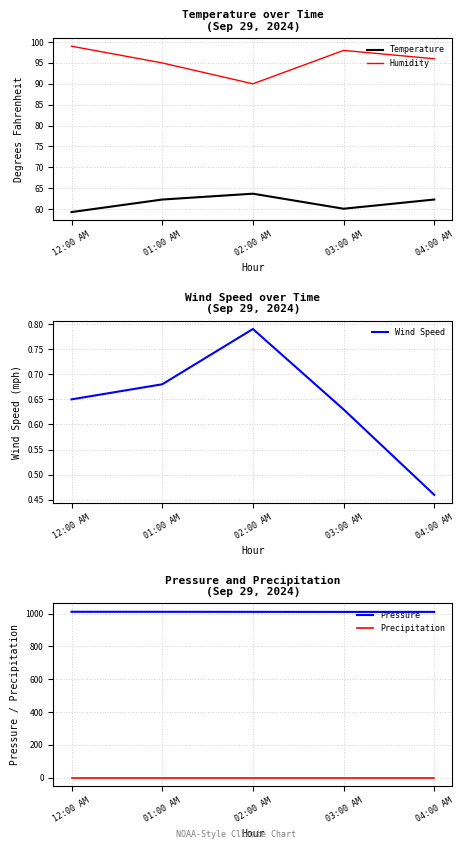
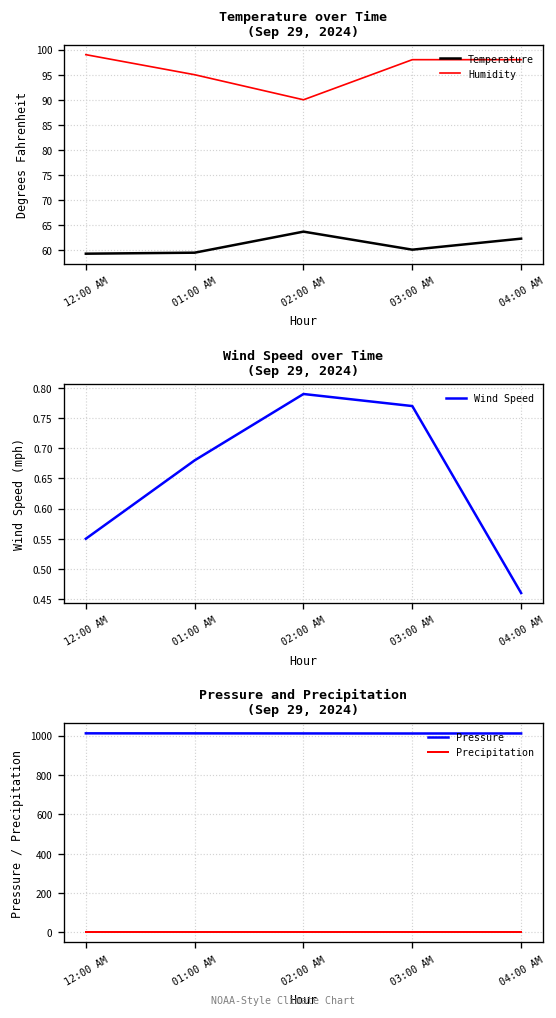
  {
    "Temperature over Time (Sep 29, 2024)": {
      "Temperature": {
        "12:00 AM": 59,
-       "01:00 AM": 62,
+       "01:00 AM": 60,
        "02:00 AM": 64,
        "03:00 AM": 60,
        "04:00 AM": 62
      },
      "Humidity": {
        "12:00 AM": 99,
        "01:00 AM": 95,
        "02:00 AM": 90,
        "03:00 AM": 98,
-       "04:00 AM": 96
+       "04:00 AM": 98
      }
    },
    "Wind Speed over Time (Sep 29, 2024)": {
-     "12:00 AM": 0.65,
+     "12:00 AM": 0.55,
      "01:00 AM": 0.68,
      "02:00 AM": 0.79,
-     "03:00 AM": 0.63,
+     "03:00 AM": 0.77,
      "04:00 AM": 0.46
    },
    "Pressure and Precipitation (Sep 29, 2024)": {
      "Pressure": {
        "12:00 AM": 1010,
        "01:00 AM": 1010,
        "02:00 AM": 1010,
        "03:00 AM": 1010,
        "04:00 AM": 1010
      },
      "Precipitation": {
        "12:00 AM": 0,
        "01:00 AM": 0,
        "02:00 AM": 0,
        "03:00 AM": 0,
        "04:00 AM": 0
      }
    }
  }
